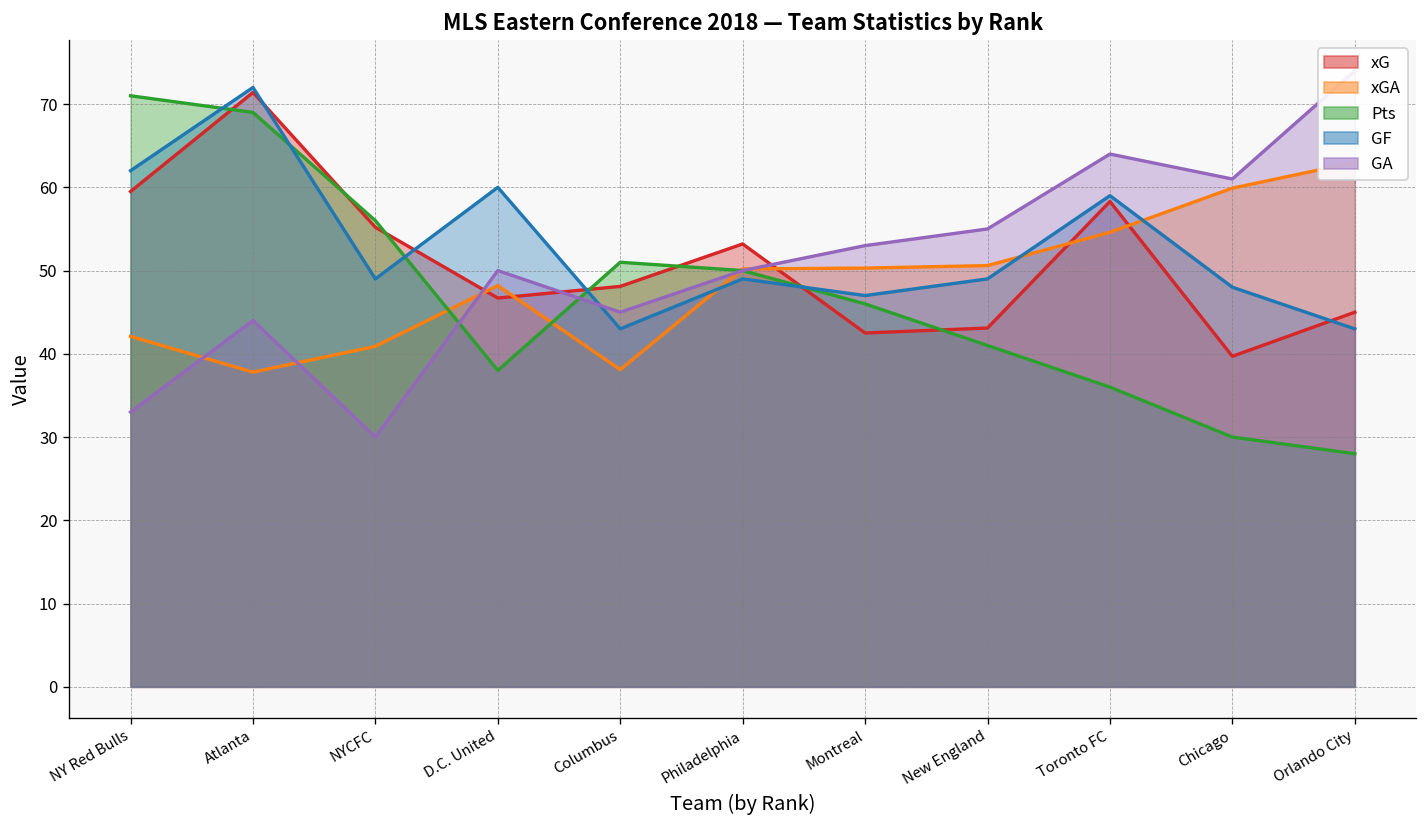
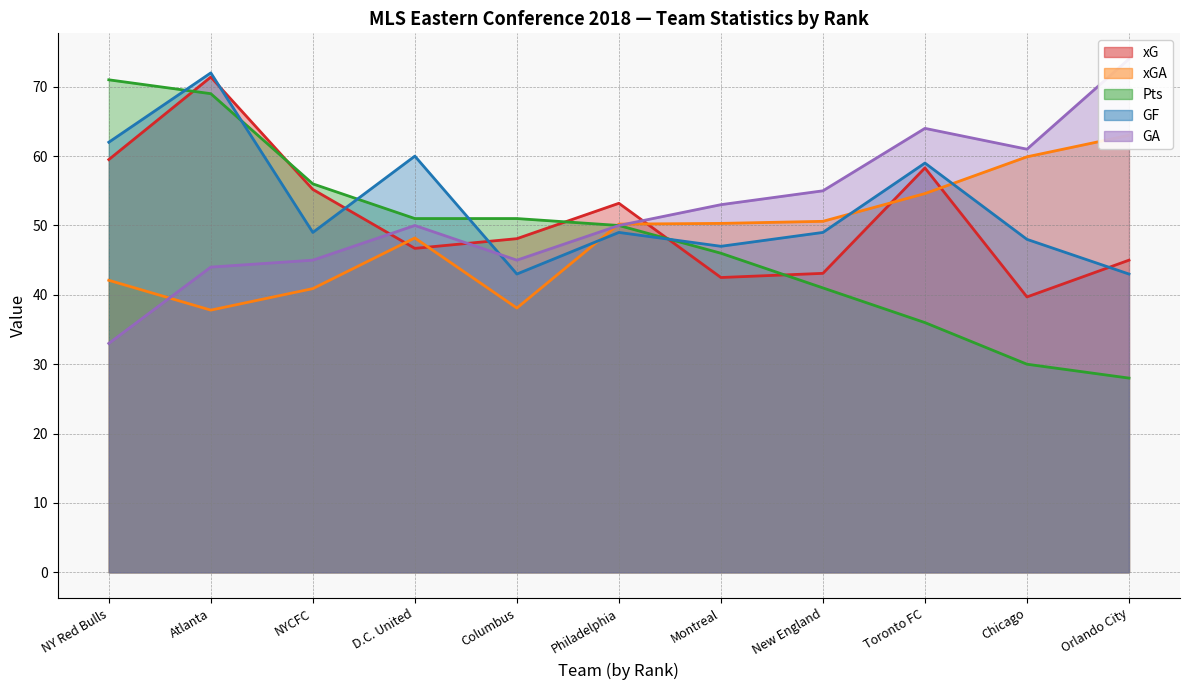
  {
    "Pts": {
      "NY Red Bulls": 71,
      "Atlanta": 69,
      "NYCFC": 56,
-     "D.C. United": 38,
+     "D.C. United": 51,
      "Columbus": 51,
      "Montreal": 46,
      "New England": 41,
      "Toronto FC": 36,
      "Chicago": 30,
      "Orlando City": 28
    },
    "GF": {
      "NY Red Bulls": 62,
      "Atlanta": 72,
      "NYCFC": 49,
      "D.C. United": 60,
      "Columbus": 43,
      "Philadelphia": 49,
      "Montreal": 47,
      "New England": 49,
      "Toronto FC": 59,
      "Chicago": 48,
      "Orlando City": 43
    },
    "GA": {
      "NY Red Bulls": 33,
      "Atlanta": 44,
-     "NYCFC": 30,
+     "NYCFC": 45,
      "D.C. United": 50,
      "Columbus": 45,
      "Montreal": 53,
      "New England": 55,
      "Toronto FC": 64,
      "Chicago": 61
    }
  }
